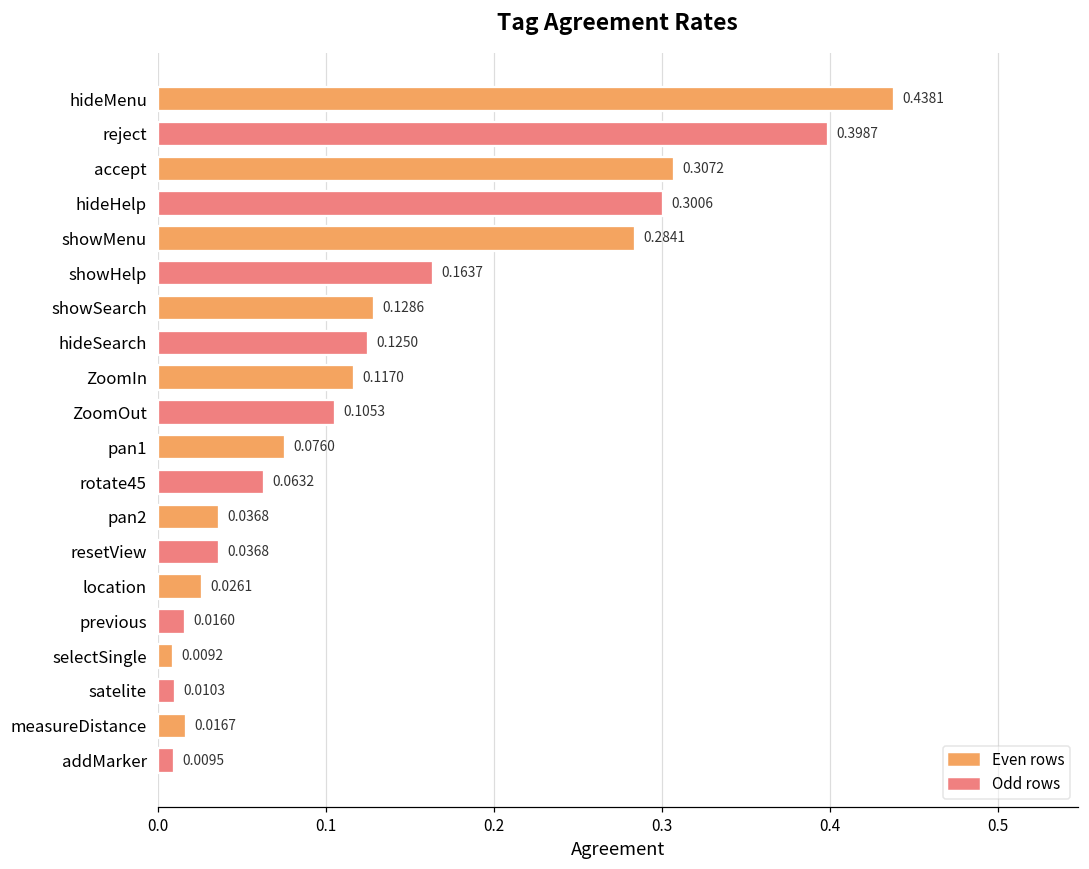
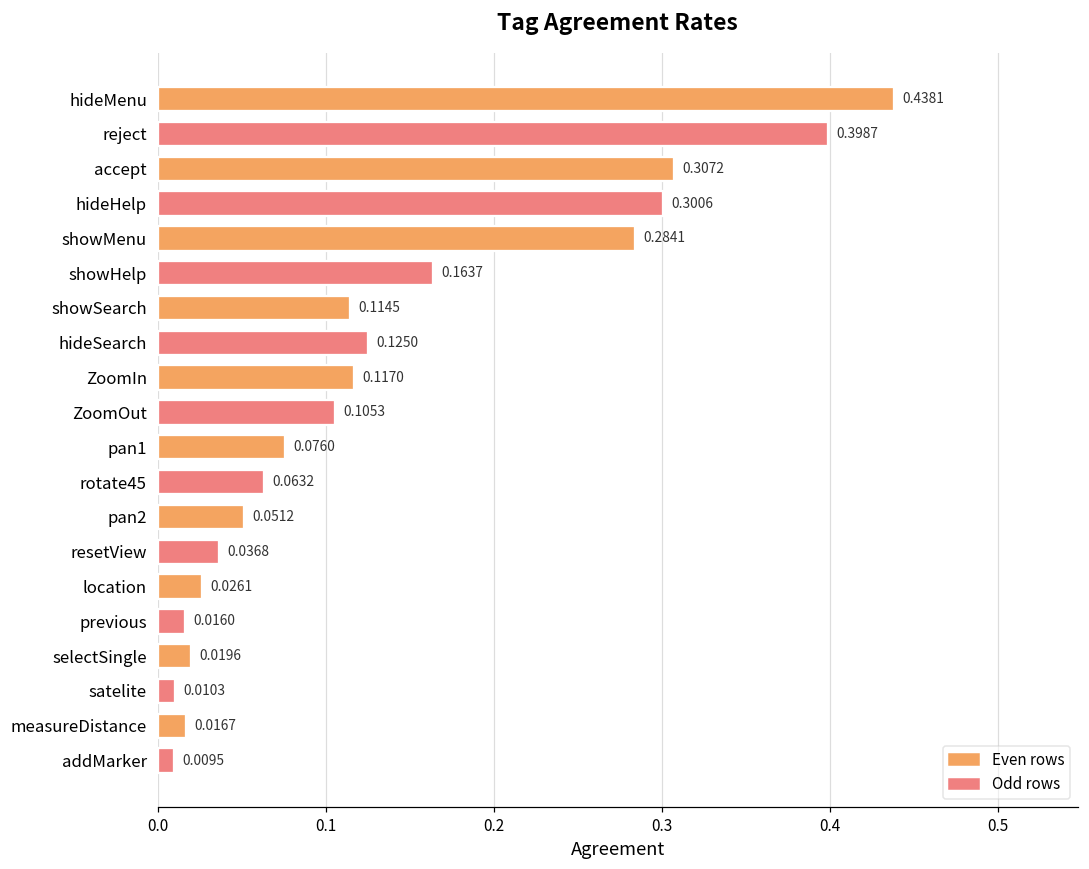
  {
    "hideMenu": 0.4381,
    "reject": 0.3987,
    "accept": 0.3072,
    "hideHelp": 0.3006,
    "showMenu": 0.2841,
    "showHelp": 0.1637,
-   "showSearch": 0.1286,
+   "showSearch": 0.1145,
    "hideSearch": 0.1250,
    "ZoomIn": 0.1170,
    "ZoomOut": 0.1053,
    "pan1": 0.0760,
    "rotate45": 0.0632,
-   "pan2": 0.0368,
+   "pan2": 0.0512,
    "resetView": 0.0368,
    "location": 0.0261,
    "previous": 0.0160,
-   "selectSingle": 0.0092,
+   "selectSingle": 0.0196,
    "satelite": 0.0103,
    "measureDistance": 0.0167,
    "addMarker": 0.0095
  }
